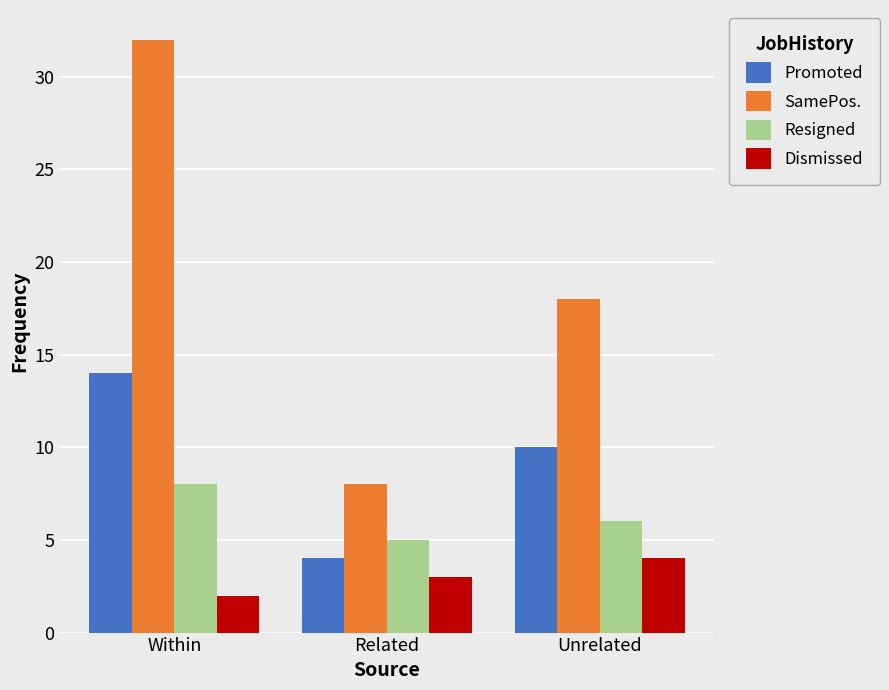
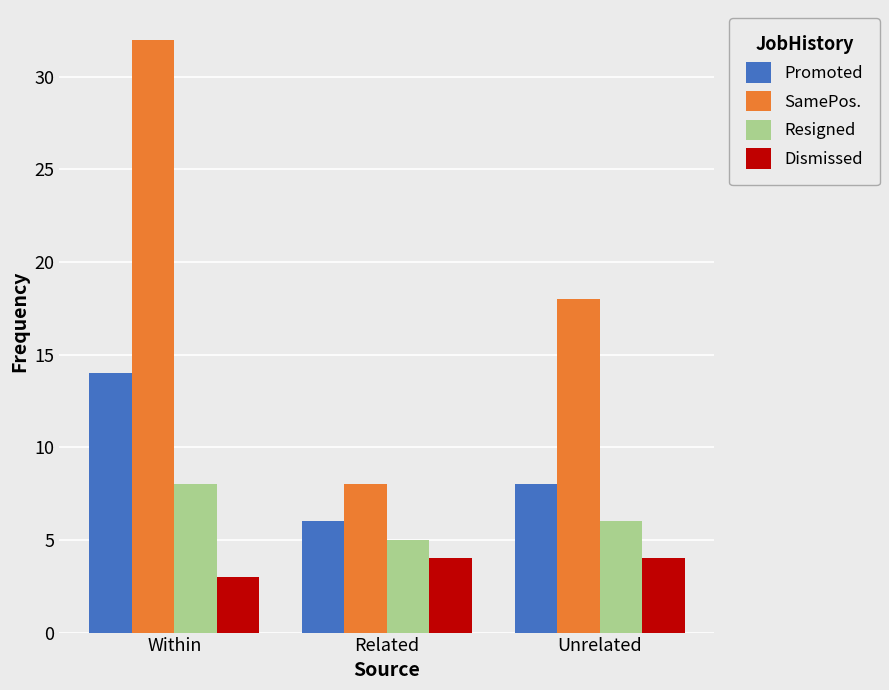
  {
    "Promoted": {
      "Within": 14,
-     "Related": 4,
-     "Unrelated": 10
+     "Related": 6,
+     "Unrelated": 8
    },
    "SamePos.": {
      "Within": 32,
      "Related": 8,
      "Unrelated": 18
    },
    "Resigned": {
      "Within": 8,
      "Related": 5,
      "Unrelated": 6
    },
    "Dismissed": {
-     "Within": 2,
-     "Related": 3,
+     "Within": 3,
+     "Related": 4,
      "Unrelated": 4
    }
  }
